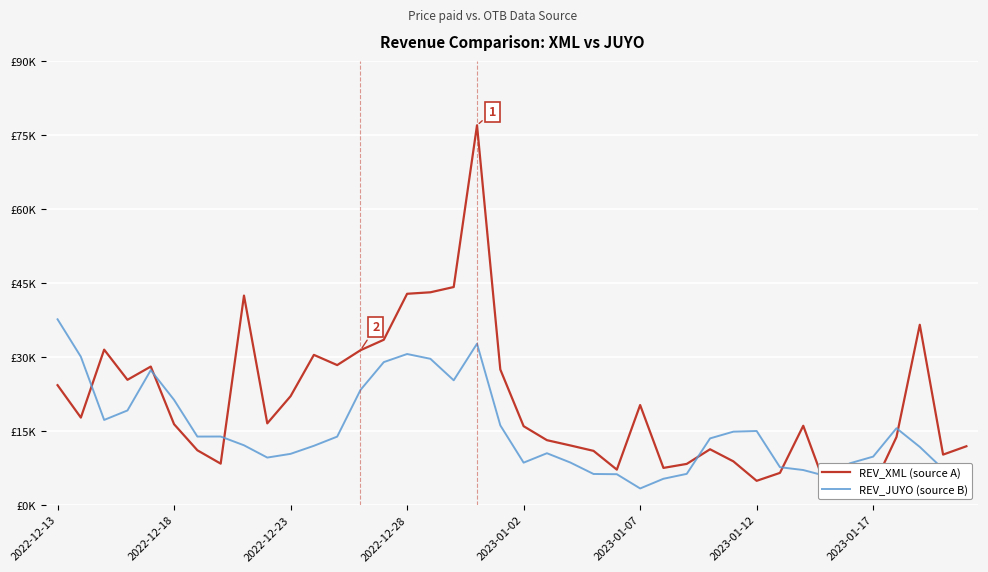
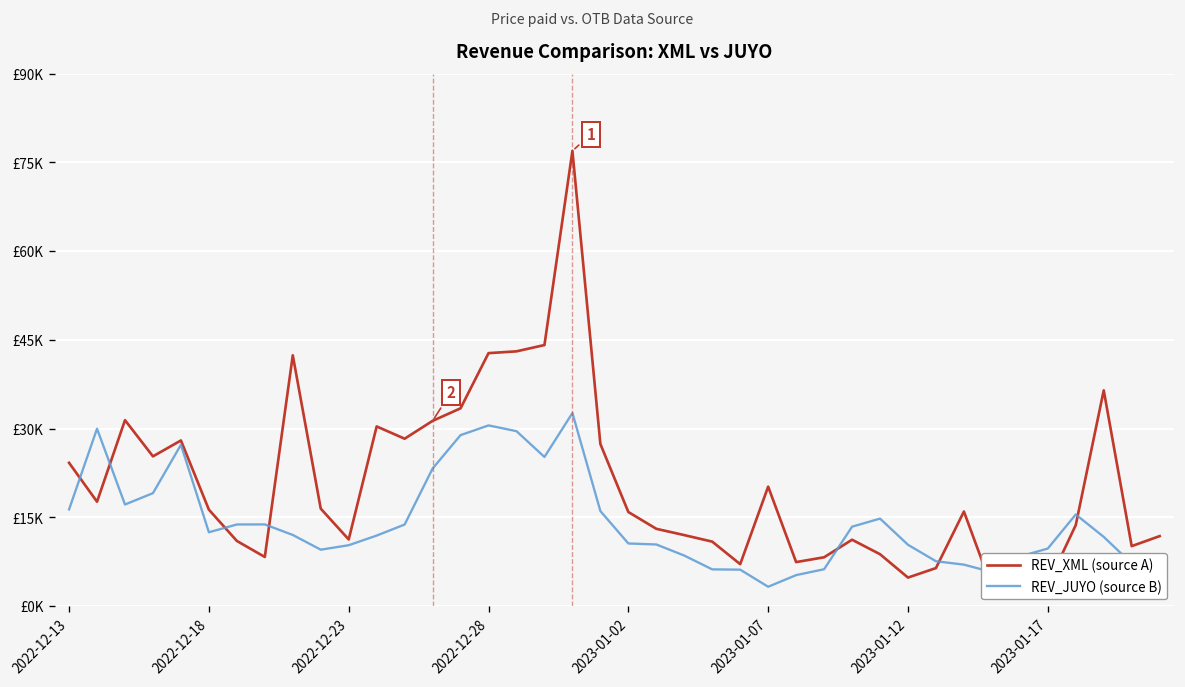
  {
    "REV_XML (source A)": {
      "2022-12-13": "£24000",
      "2022-12-18": "£16000",
-     "2022-12-23": "£22000",
+     "2022-12-23": "£11000",
      "2022-12-28": "£43000",
      "2023-01-02": "£16000",
      "2023-01-07": "£20000",
      "2023-01-12": "£5000"
    },
    "REV_JUYO (source B)": {
-     "2022-12-13": "£38000",
-     "2022-12-18": "£21000",
+     "2022-12-13": "£16000",
+     "2022-12-18": "£12000",
      "2022-12-23": "£10000",
      "2022-12-28": "£31000",
-     "2023-01-02": "£9000",
+     "2023-01-02": "£11000",
      "2023-01-07": "£3000",
-     "2023-01-12": "£15000",
+     "2023-01-12": "£10000",
      "2023-01-17": "£10000"
    }
  }
